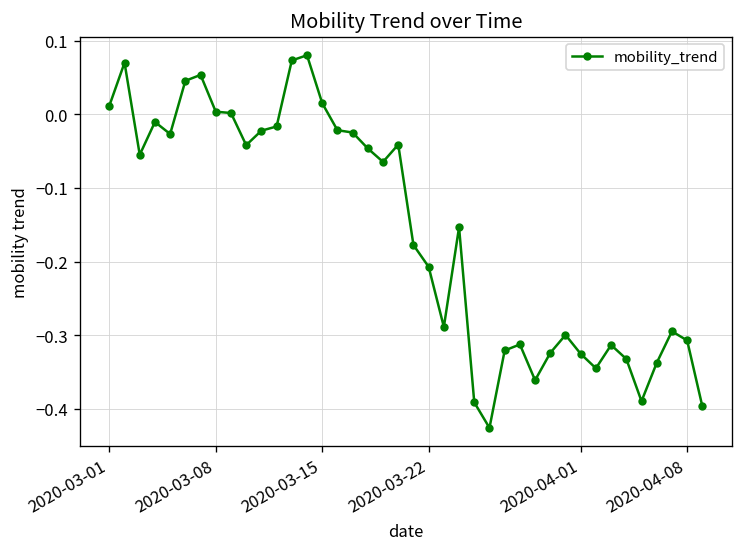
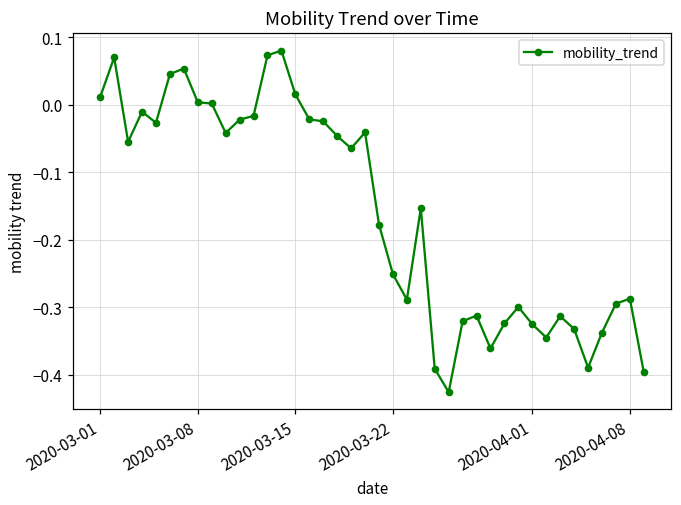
  {
    "2020-03-01": 0.01,
    "2020-03-08": 0.00,
    "2020-03-15": 0.02,
-   "2020-03-22": -0.21,
+   "2020-03-22": -0.25,
    "2020-04-01": -0.33,
-   "2020-04-08": -0.31
+   "2020-04-08": -0.29
  }
